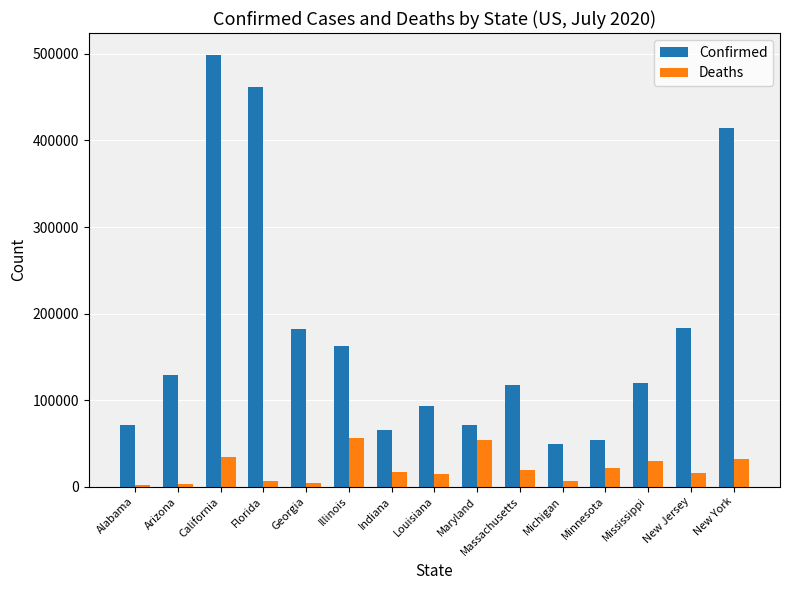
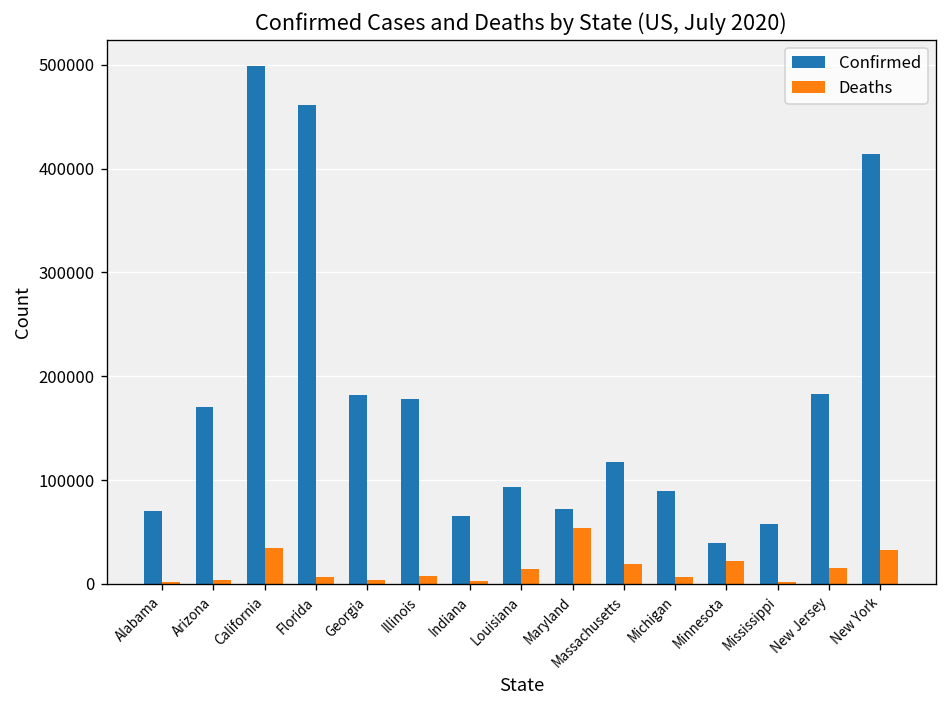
  {
    "Confirmed": {
      "Alabama": 70000,
-     "Arizona": 130000,
+     "Arizona": 170000,
      "California": 500000,
      "Florida": 460000,
      "Georgia": 180000,
-     "Illinois": 160000,
+     "Illinois": 180000,
      "Indiana": 70000,
      "Louisiana": 90000,
      "Maryland": 70000,
      "Massachusetts": 120000,
-     "Michigan": 50000,
-     "Minnesota": 50000,
-     "Mississippi": 120000,
+     "Michigan": 90000,
+     "Minnesota": 40000,
+     "Mississippi": 60000,
      "New Jersey": 180000,
      "New York": 410000
    },
    "Deaths": {
      "Arizona": 0,
      "California": 30000,
      "Florida": 10000,
      "Georgia": 0,
-     "Illinois": 60000,
-     "Indiana": 20000,
+     "Illinois": 10000,
+     "Indiana": 0,
      "Louisiana": 10000,
      "Maryland": 50000,
      "Massachusetts": 20000,
      "Michigan": 10000,
      "Minnesota": 20000,
-     "Mississippi": 30000,
+     "Mississippi": 0,
      "New Jersey": 20000,
      "New York": 30000
    }
  }
